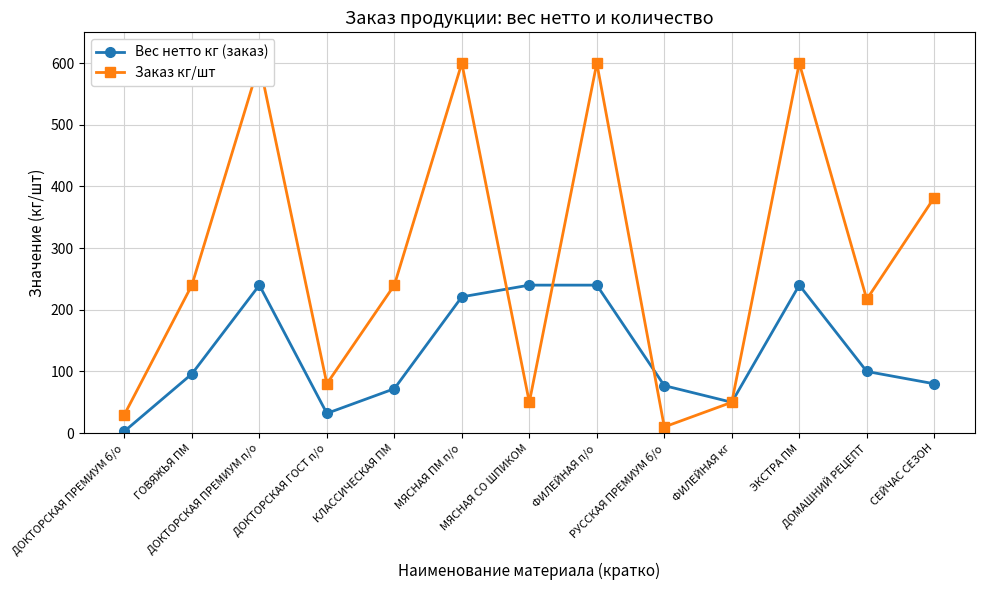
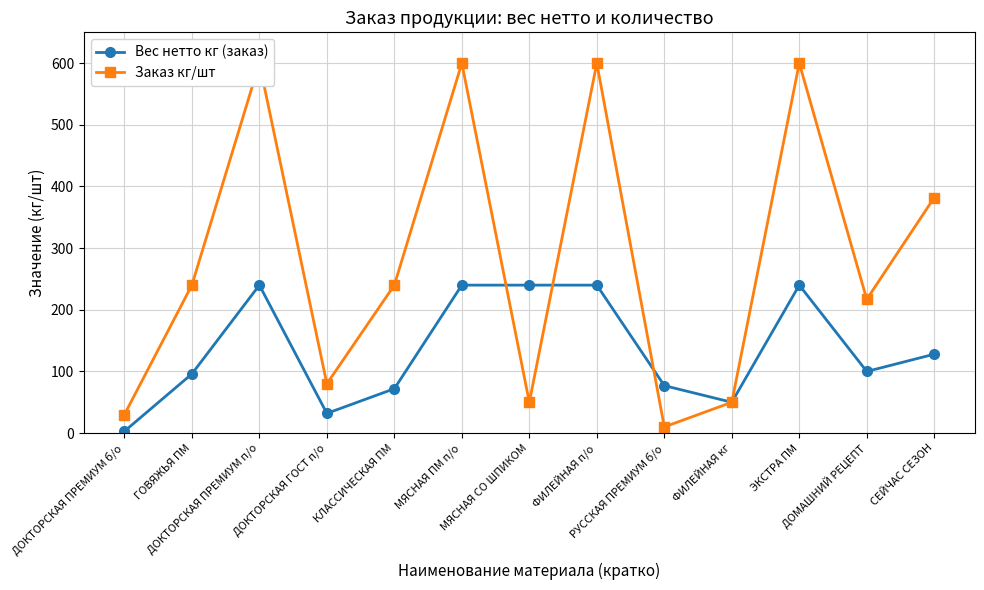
  {
    "Вес нетто кг (заказ)": {
      "ДОКТОРСКАЯ ПРЕМИУМ б/о": 0,
      "ГОВЯЖЬЯ ПМ": 100,
      "ДОКТОРСКАЯ ПРЕМИУМ п/о": 240,
      "ДОКТОРСКАЯ ГОСТ п/о": 30,
      "КЛАССИЧЕСКАЯ ПМ": 70,
-     "МЯСНАЯ ПМ п/о": 220,
+     "МЯСНАЯ ПМ п/о": 240,
      "МЯСНАЯ СО ШПИКОМ": 240,
      "ФИЛЕЙНАЯ п/о": 240,
      "РУССКАЯ ПРЕМИУМ б/о": 80,
      "ЭКСТРА ПМ": 240,
      "ДОМАШНИЙ РЕЦЕПТ": 100,
-     "СЕЙЧАС СЕЗОН": 80
+     "СЕЙЧАС СЕЗОН": 130
    },
    "Заказ кг/шт": {
      "ДОКТОРСКАЯ ПРЕМИУМ б/о": 30,
      "ГОВЯЖЬЯ ПМ": 240,
      "ДОКТОРСКАЯ ГОСТ п/о": 80,
      "КЛАССИЧЕСКАЯ ПМ": 240,
      "МЯСНАЯ ПМ п/о": 600,
      "МЯСНАЯ СО ШПИКОМ": 50,
      "ФИЛЕЙНАЯ п/о": 600,
      "РУССКАЯ ПРЕМИУМ б/о": 10,
      "ЭКСТРА ПМ": 600,
      "ДОМАШНИЙ РЕЦЕПТ": 220,
      "СЕЙЧАС СЕЗОН": 380
    }
  }
